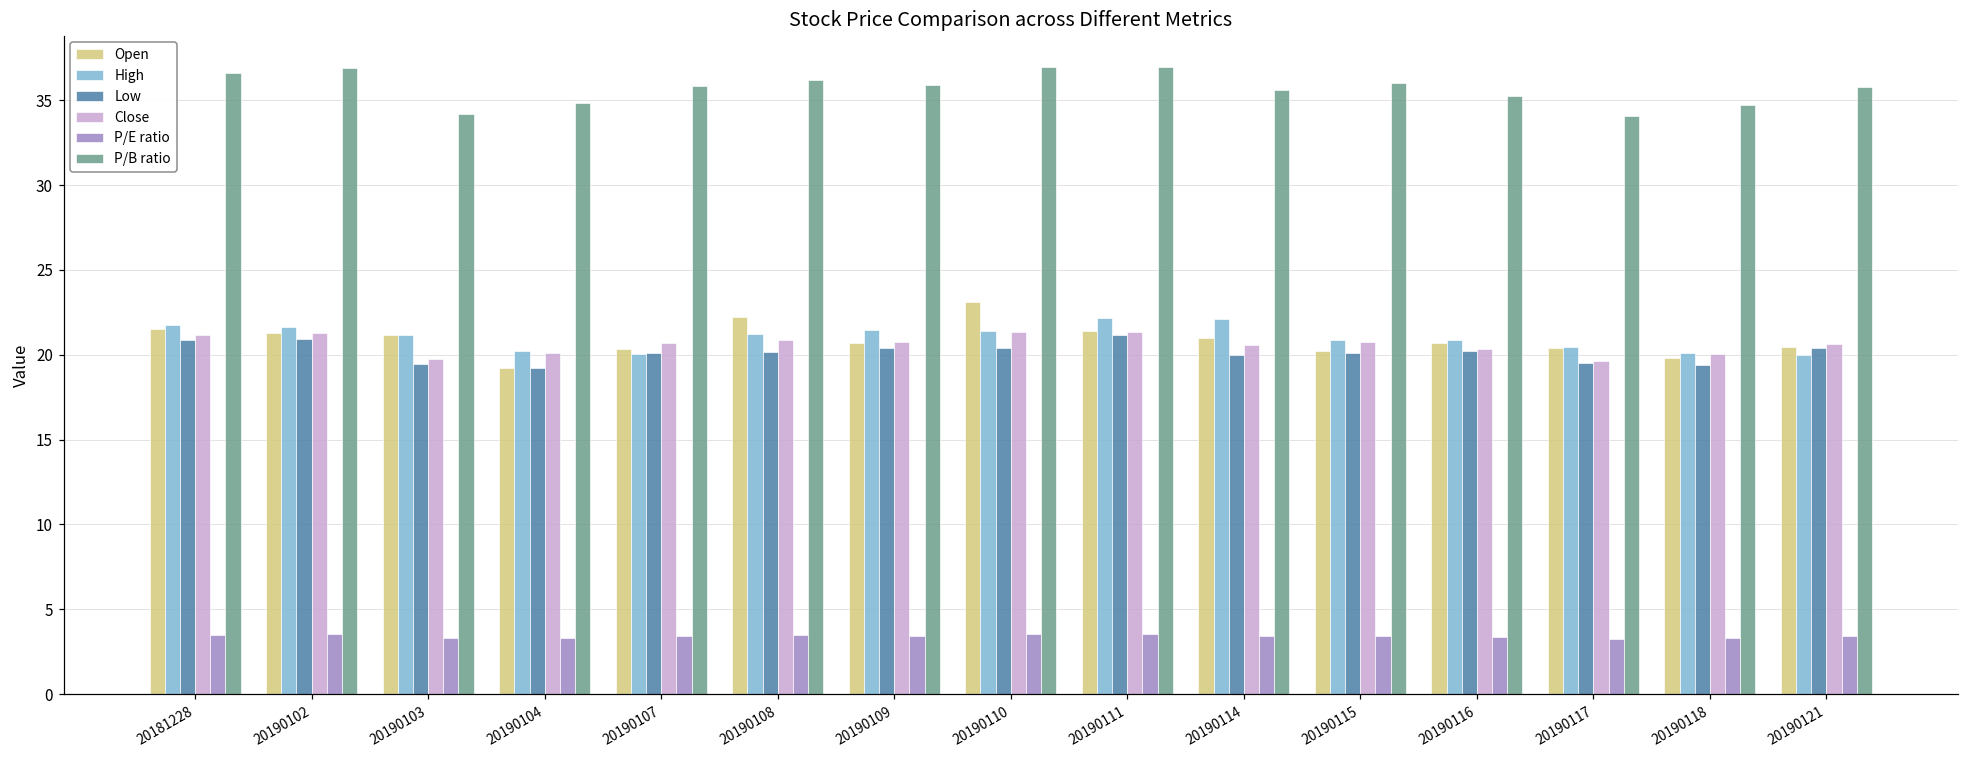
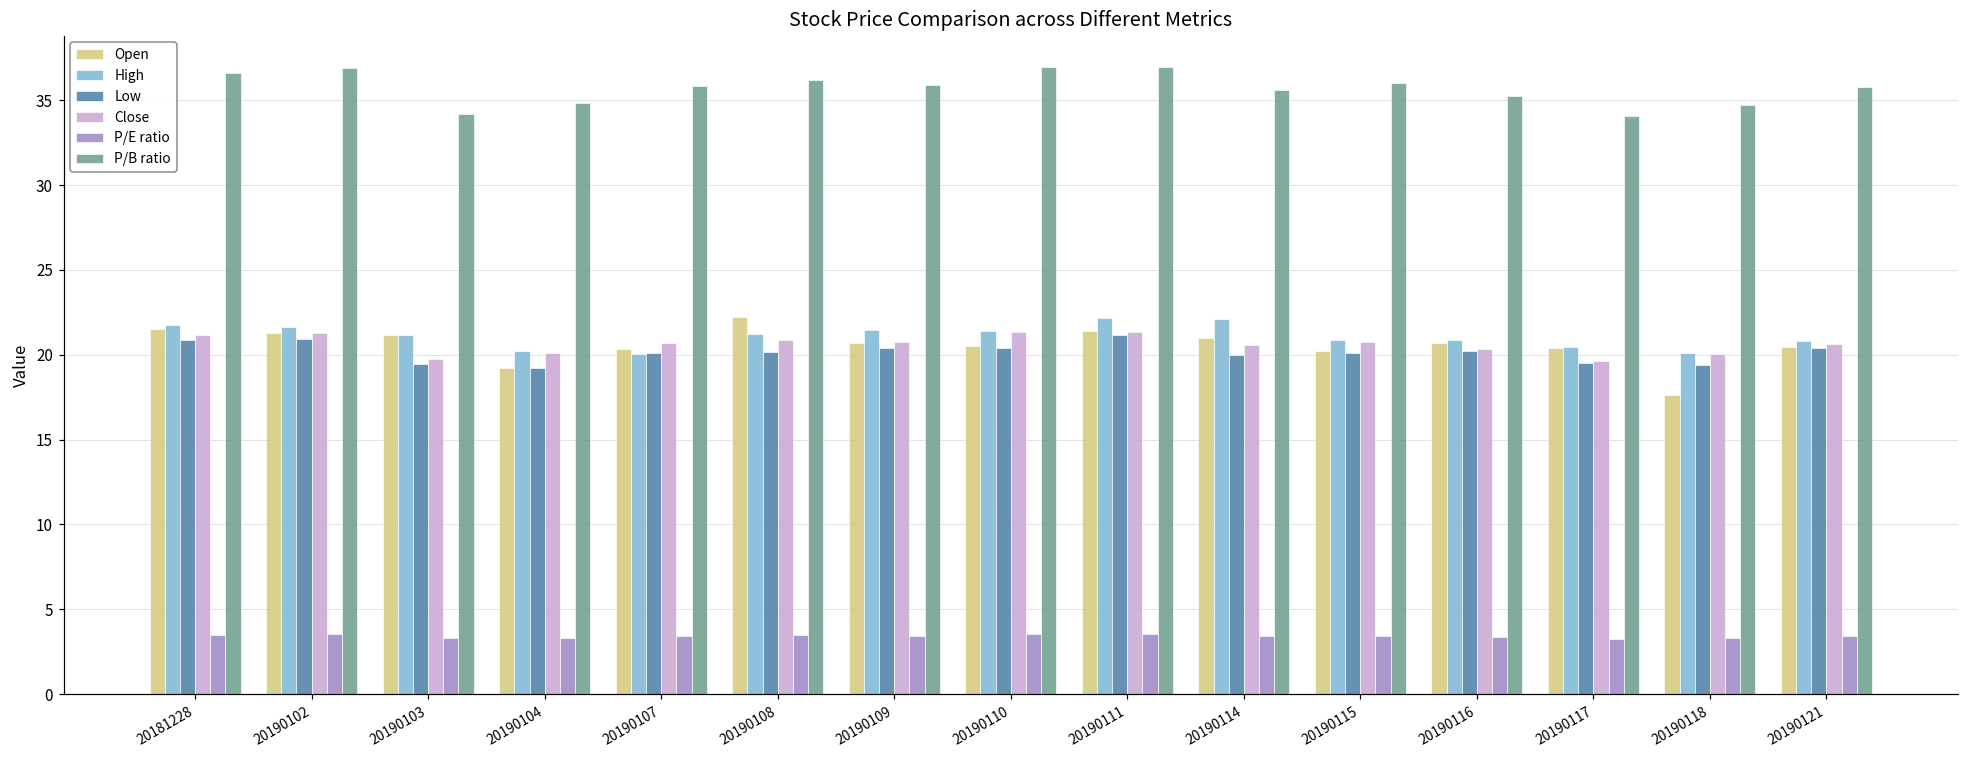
  {
    "Open": {
      "20181228": 21.5,
      "20190102": 21.3,
      "20190103": 21.2,
      "20190104": 19.2,
      "20190107": 20.4,
      "20190108": 22.2,
      "20190109": 20.7,
-     "20190110": 23.1,
+     "20190110": 20.5,
      "20190111": 21.4,
      "20190114": 21.0,
      "20190115": 20.2,
      "20190116": 20.7,
      "20190117": 20.4,
-     "20190118": 19.8,
+     "20190118": 17.7,
      "20190121": 20.4
    },
    "High": {
      "20181228": 21.7,
      "20190102": 21.7,
      "20190103": 21.2,
      "20190104": 20.2,
      "20190107": 20.0,
      "20190108": 21.2,
      "20190109": 21.5,
      "20190110": 21.4,
      "20190111": 22.2,
      "20190114": 22.1,
      "20190115": 20.9,
      "20190116": 20.9,
      "20190117": 20.5,
      "20190118": 20.1,
-     "20190121": 20.0
+     "20190121": 20.8
    }
  }
